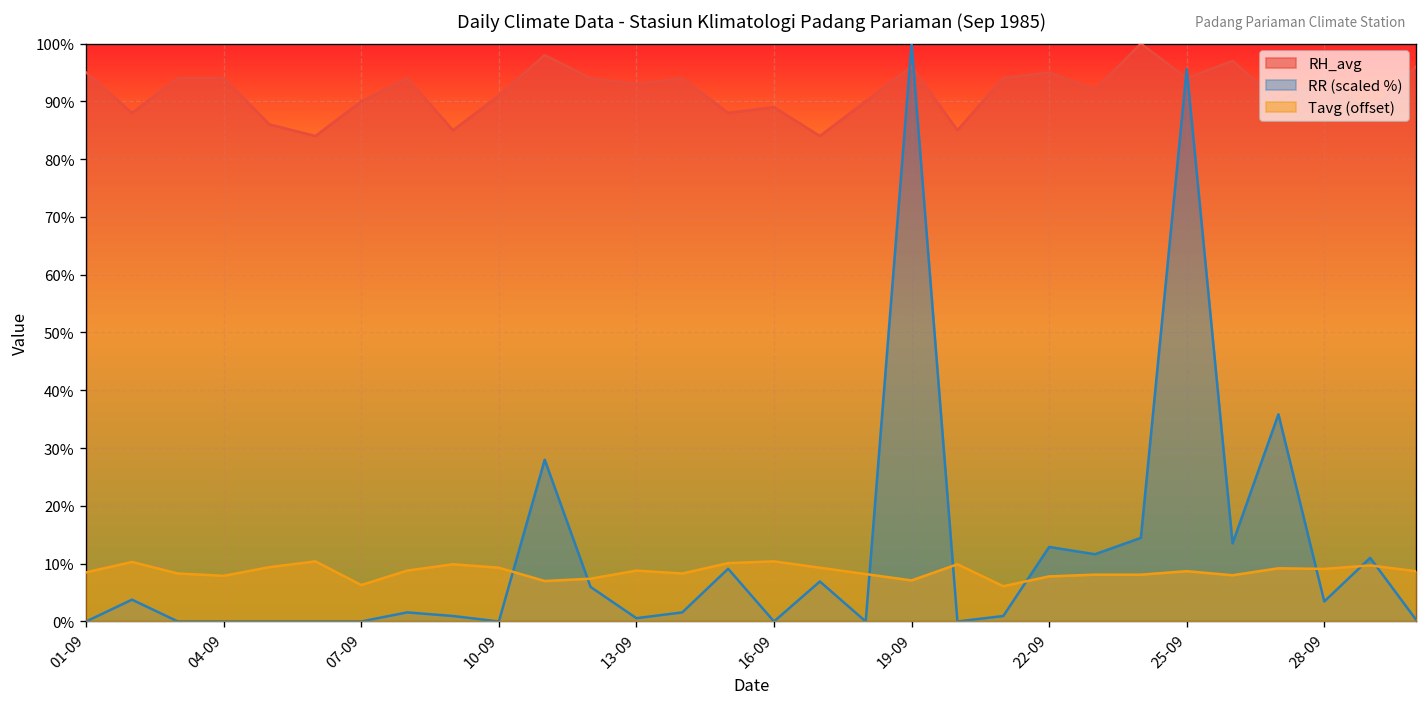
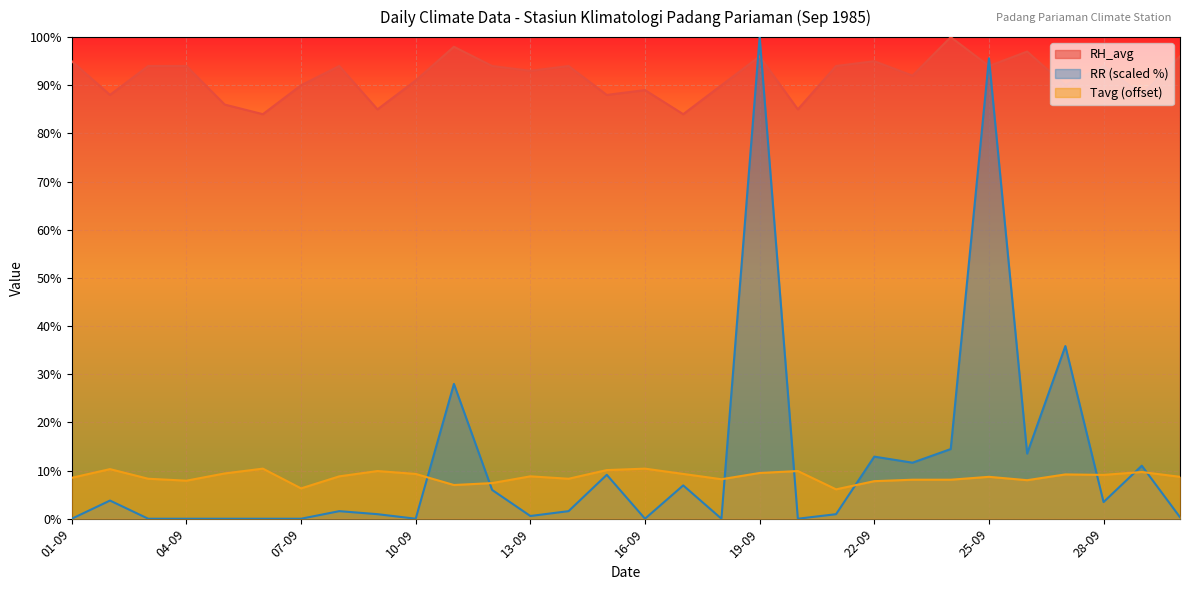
  {
    "RH_avg": {
      "01-09": "95%",
      "04-09": "94%",
      "07-09": "90%",
      "10-09": "91%",
      "13-09": "93%",
      "16-09": "89%",
      "19-09": "96%",
      "22-09": "95%",
      "25-09": "94%"
    },
    "RR (scaled %)": {
      "01-09": "0%",
      "04-09": "0%",
      "07-09": "0%",
      "10-09": "0%",
      "13-09": "1%",
      "16-09": "0%",
      "19-09": "100%",
      "22-09": "13%",
      "25-09": "96%",
      "28-09": "3%"
    },
    "Tavg (offset)": {
      "01-09": "9%",
      "04-09": "8%",
      "07-09": "6%",
      "10-09": "9%",
      "13-09": "9%",
      "16-09": "10%",
-     "19-09": "7%",
+     "19-09": "10%",
      "22-09": "8%",
      "25-09": "9%",
      "28-09": "9%"
    }
  }
